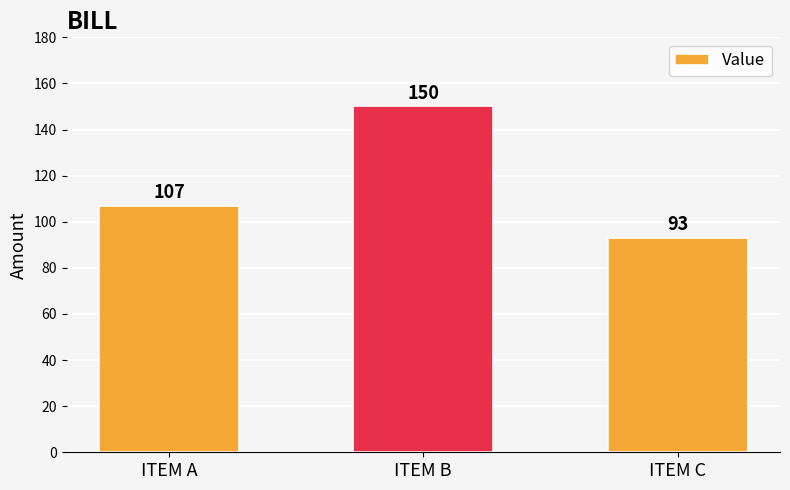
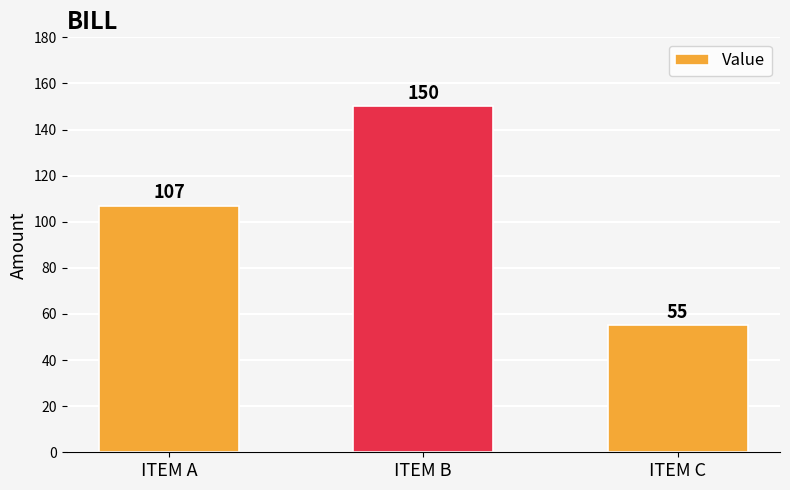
  {
    "ITEM A": 107,
    "ITEM B": 150,
-   "ITEM C": 93
+   "ITEM C": 55
  }
